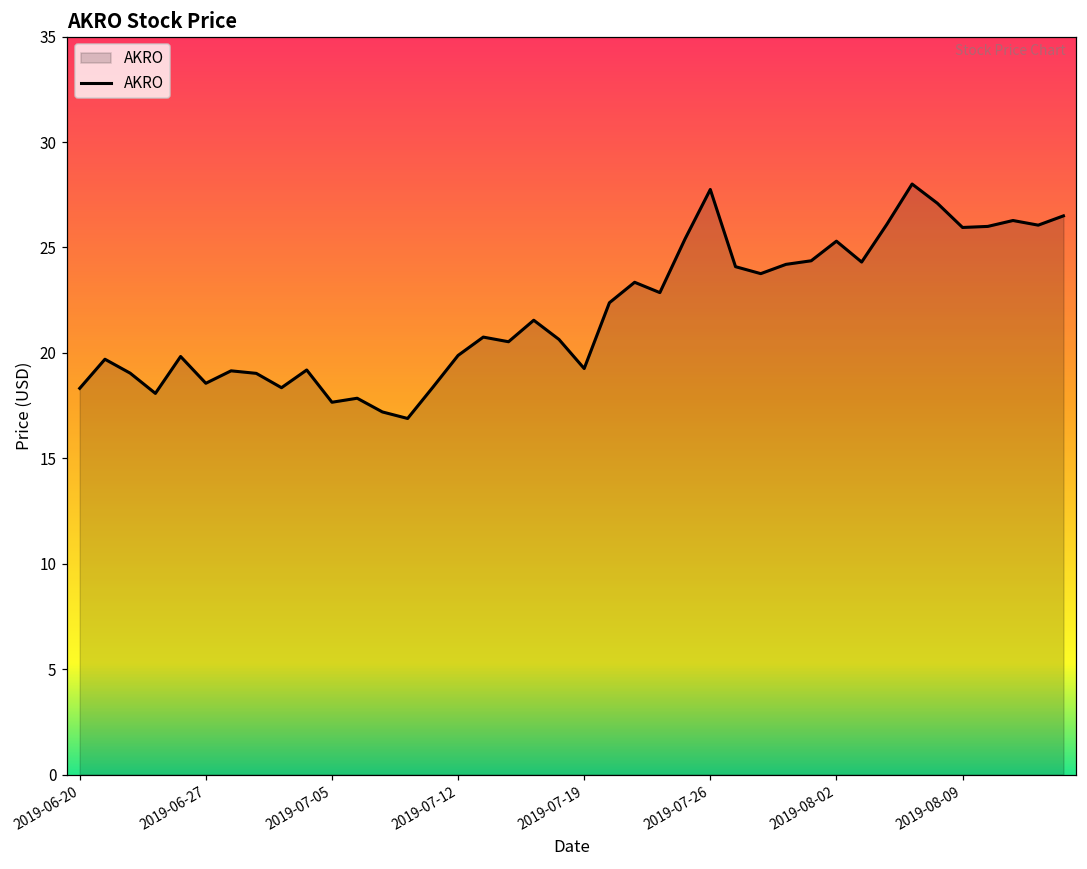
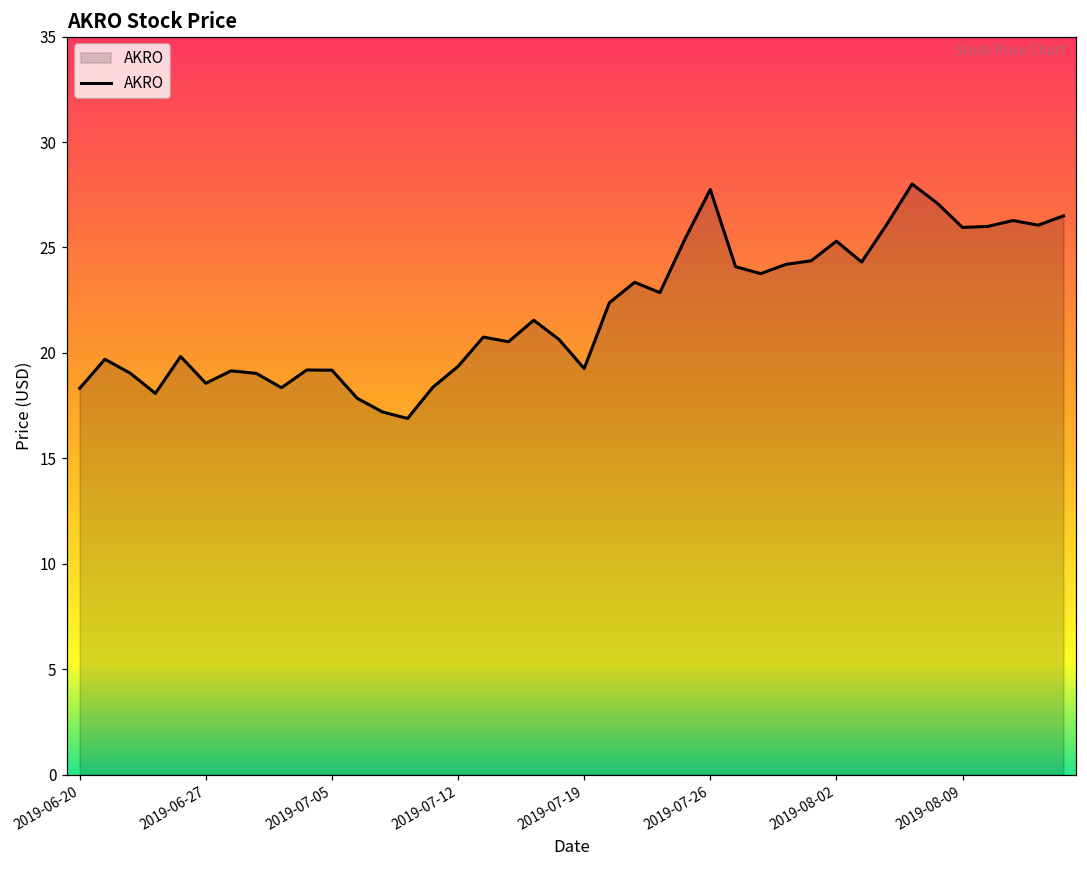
  {
    "2019-06-20": 18.3,
    "2019-06-27": 18.6,
-   "2019-07-05": 17.7,
-   "2019-07-12": 19.9,
+   "2019-07-05": 19.2,
+   "2019-07-12": 19.4,
    "2019-07-19": 19.3,
    "2019-07-26": 27.8,
    "2019-08-02": 25.3,
    "2019-08-09": 26.0
  }
